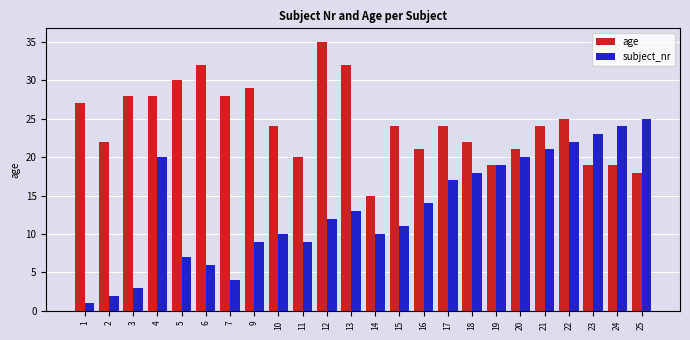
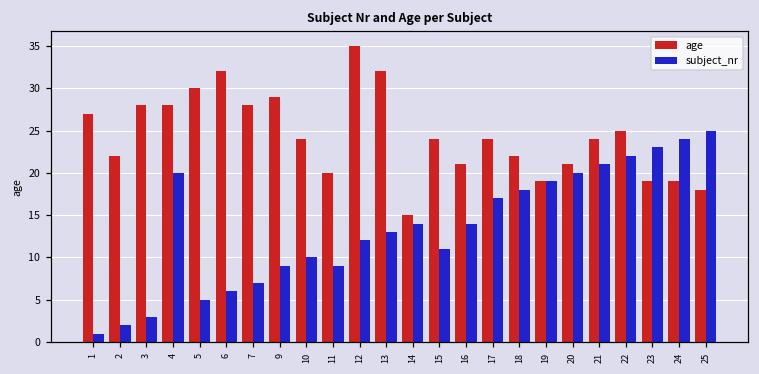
  {
    "age": {
      "1": 27,
      "2": 22,
      "3": 28,
      "4": 28,
      "5": 30,
      "6": 32,
      "7": 28,
      "9": 29,
      "10": 24,
      "11": 20,
      "12": 35,
      "13": 32,
      "14": 15,
      "15": 24,
      "16": 21,
      "17": 24,
      "18": 22,
      "19": 19,
      "20": 21,
      "21": 24,
      "22": 25,
      "23": 19,
      "24": 19,
      "25": 18
    },
    "subject_nr": {
      "1": 1,
      "2": 2,
      "3": 3,
      "4": 20,
-     "5": 7,
+     "5": 5,
      "6": 6,
-     "7": 4,
+     "7": 7,
      "9": 9,
      "10": 10,
      "11": 9,
      "12": 12,
      "13": 13,
-     "14": 10,
+     "14": 14,
      "15": 11,
      "16": 14,
      "17": 17,
      "18": 18,
      "19": 19,
      "20": 20,
      "21": 21,
      "22": 22,
      "23": 23,
      "24": 24,
      "25": 25
    }
  }
